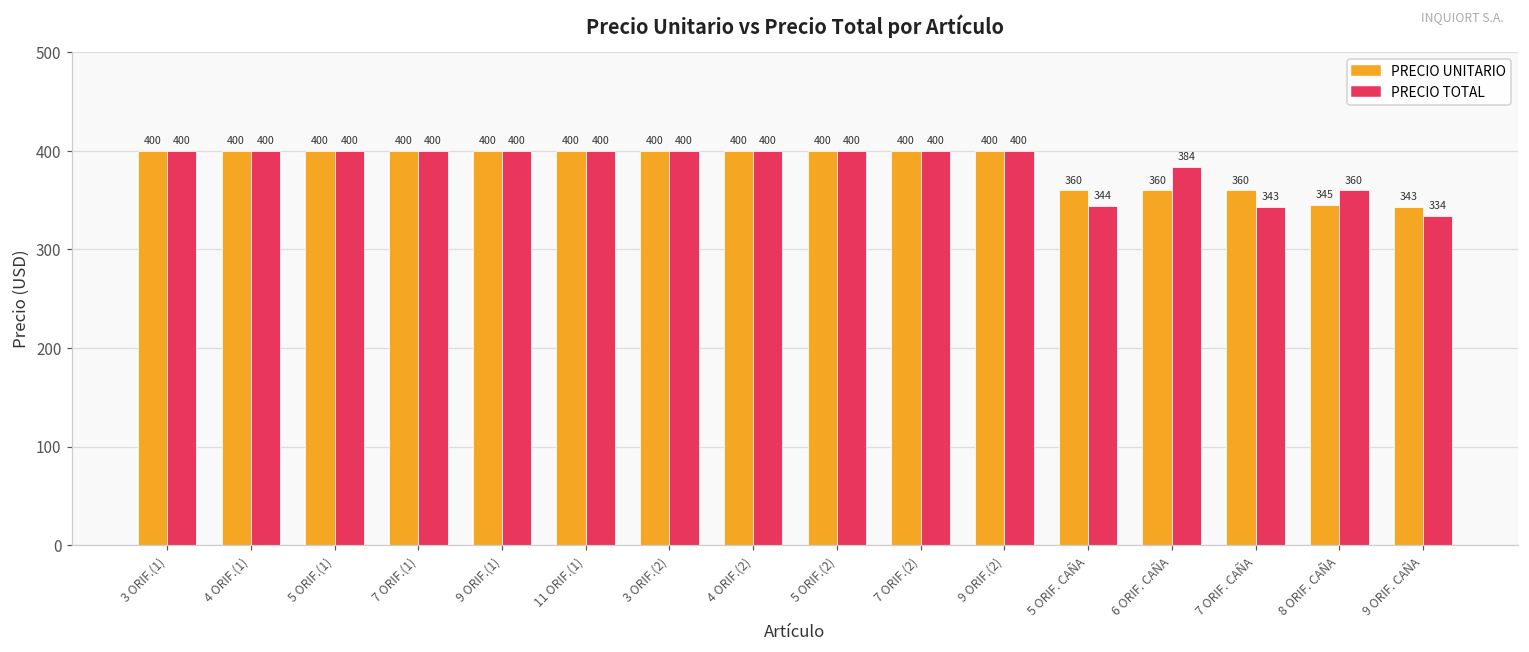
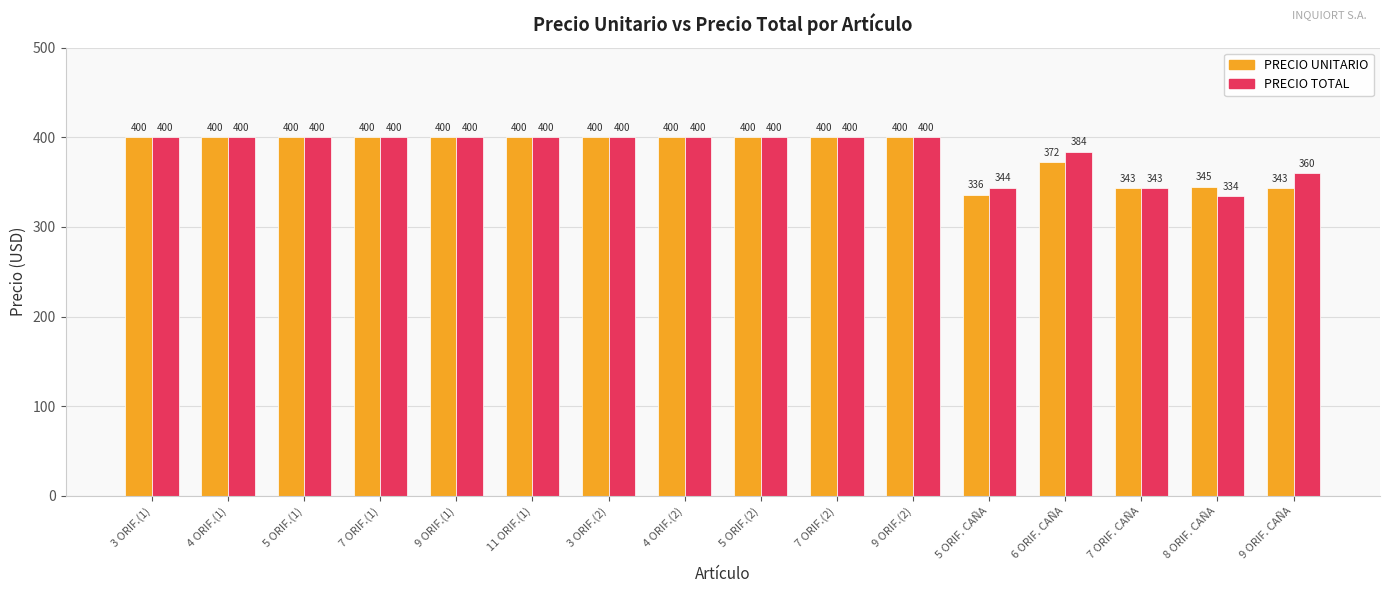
  {
    "PRECIO UNITARIO": {
      "3 ORIF.(1)": 400,
      "4 ORIF.(1)": 400,
      "5 ORIF.(1)": 400,
      "7 ORIF.(1)": 400,
      "9 ORIF.(1)": 400,
      "11 ORIF.(1)": 400,
      "3 ORIF.(2)": 400,
      "4 ORIF.(2)": 400,
      "5 ORIF.(2)": 400,
      "7 ORIF.(2)": 400,
      "9 ORIF.(2)": 400,
-     "5 ORIF. CAÑA": 360,
-     "6 ORIF. CAÑA": 360,
-     "7 ORIF. CAÑA": 360,
+     "5 ORIF. CAÑA": 336,
+     "6 ORIF. CAÑA": 372,
+     "7 ORIF. CAÑA": 343,
      "8 ORIF. CAÑA": 345,
      "9 ORIF. CAÑA": 343
    },
    "PRECIO TOTAL": {
      "3 ORIF.(1)": 400,
      "4 ORIF.(1)": 400,
      "5 ORIF.(1)": 400,
      "7 ORIF.(1)": 400,
      "9 ORIF.(1)": 400,
      "11 ORIF.(1)": 400,
      "3 ORIF.(2)": 400,
      "4 ORIF.(2)": 400,
      "5 ORIF.(2)": 400,
      "7 ORIF.(2)": 400,
      "9 ORIF.(2)": 400,
      "5 ORIF. CAÑA": 344,
      "6 ORIF. CAÑA": 384,
      "7 ORIF. CAÑA": 343,
-     "8 ORIF. CAÑA": 360,
-     "9 ORIF. CAÑA": 334
+     "8 ORIF. CAÑA": 334,
+     "9 ORIF. CAÑA": 360
    }
  }
